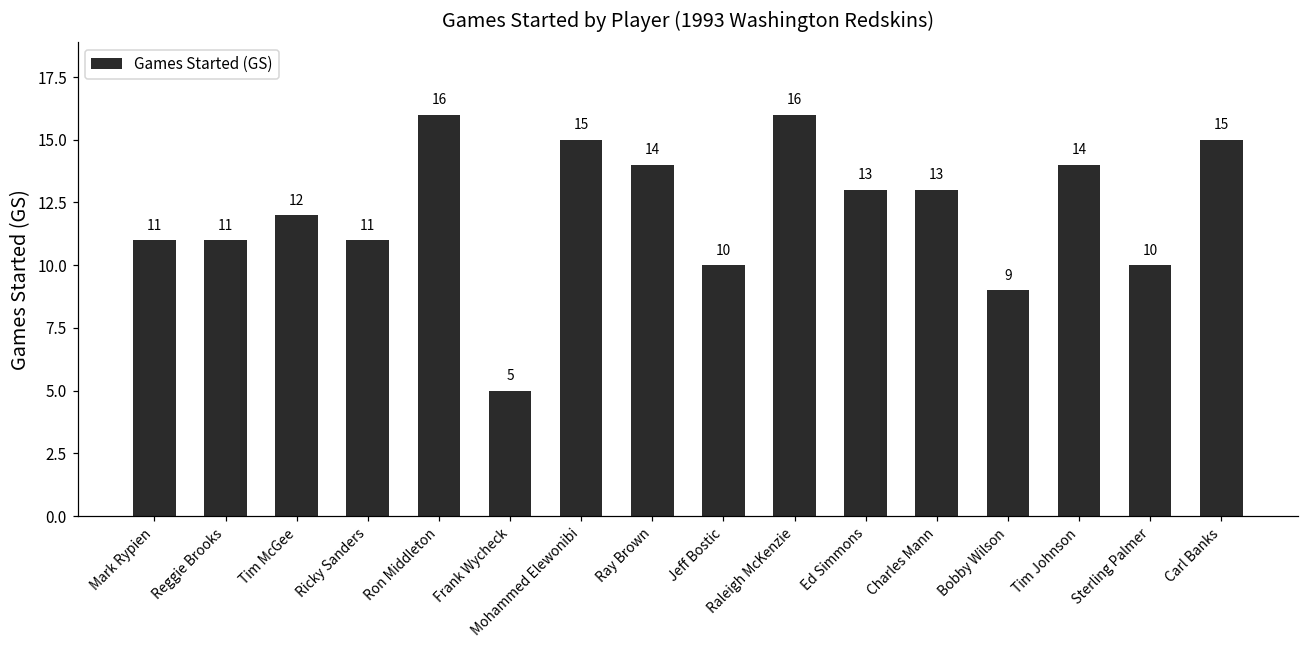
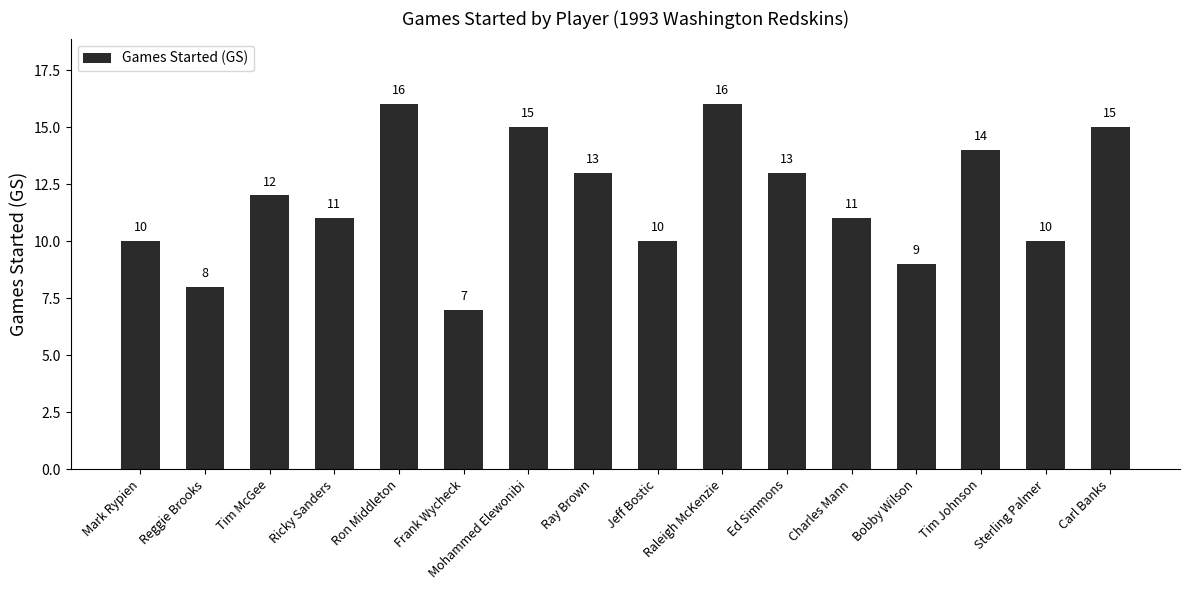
  {
-   "Mark Rypien": 11,
-   "Reggie Brooks": 11,
+   "Mark Rypien": 10,
+   "Reggie Brooks": 8,
    "Tim McGee": 12,
    "Ricky Sanders": 11,
    "Ron Middleton": 16,
-   "Frank Wycheck": 5,
+   "Frank Wycheck": 7,
    "Mohammed Elewonibi": 15,
-   "Ray Brown": 14,
+   "Ray Brown": 13,
    "Jeff Bostic": 10,
    "Raleigh McKenzie": 16,
    "Ed Simmons": 13,
-   "Charles Mann": 13,
+   "Charles Mann": 11,
    "Bobby Wilson": 9,
    "Tim Johnson": 14,
    "Sterling Palmer": 10,
    "Carl Banks": 15
  }
